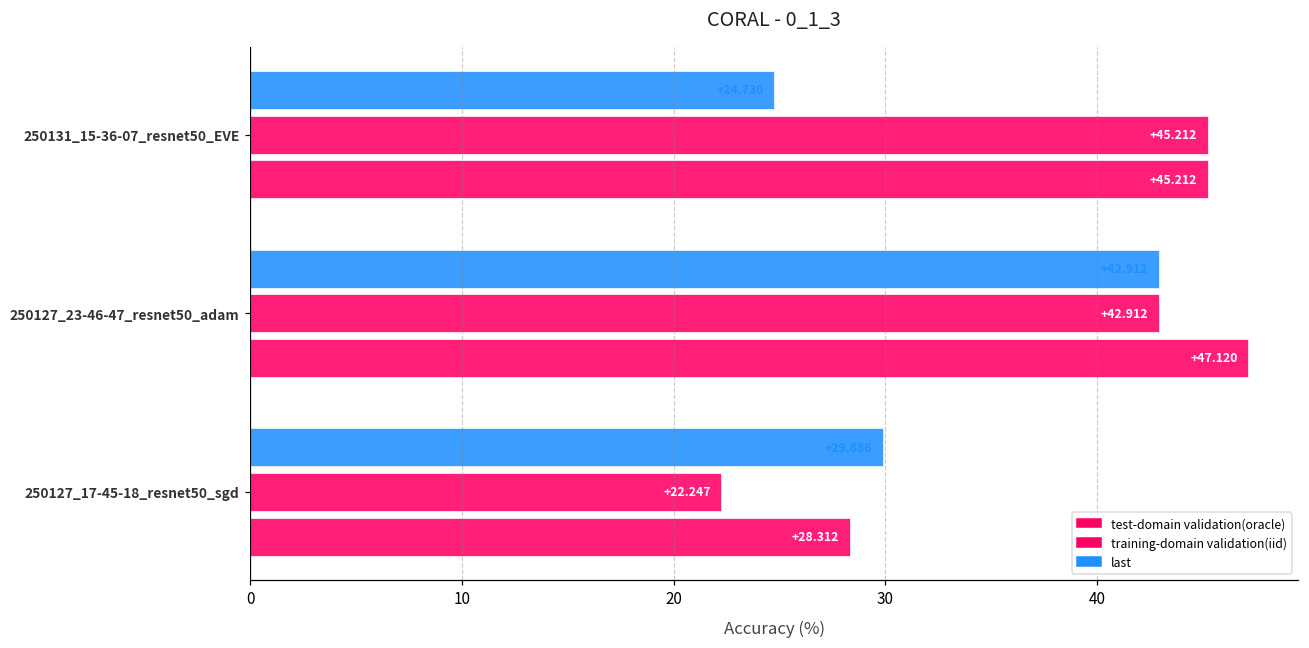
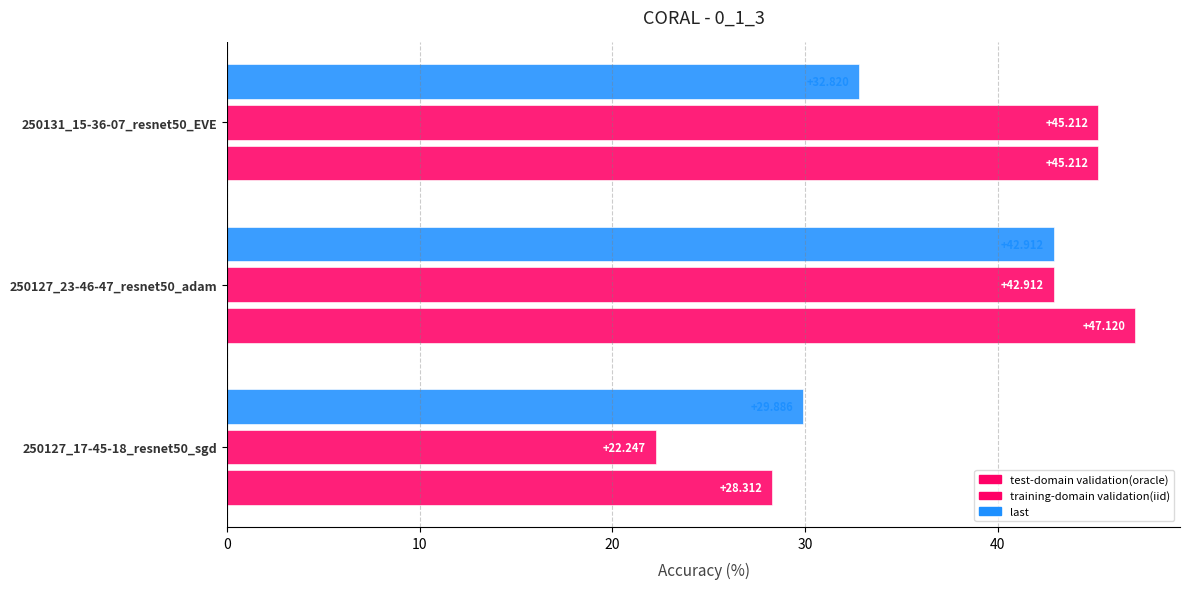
  {
    "last": {
-     "250131_15-36-07_resnet50_EVE": 24.7,
+     "250131_15-36-07_resnet50_EVE": 32.8,
      "250127_23-46-47_resnet50_adam": 42.9,
      "250127_17-45-18_resnet50_sgd": 29.9
    }
  }
